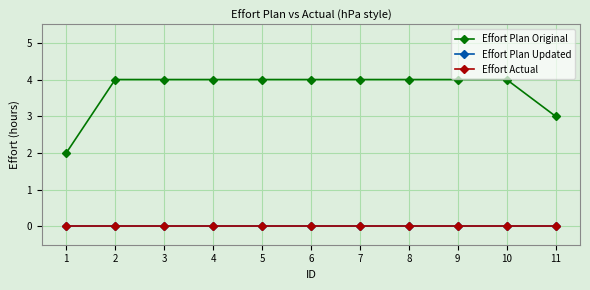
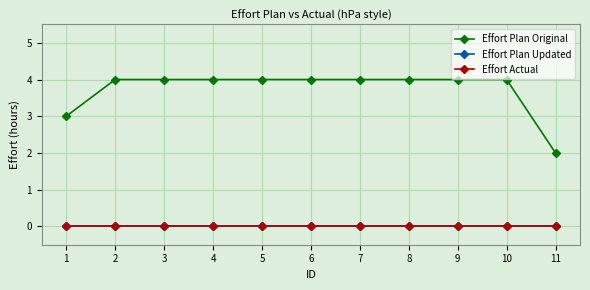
  {
    "Effort Plan Original": {
-     "1": 2,
+     "1": 3,
      "2": 4,
      "3": 4,
      "4": 4,
      "5": 4,
      "6": 4,
      "7": 4,
      "8": 4,
      "9": 4,
      "10": 4,
-     "11": 3
+     "11": 2
    },
    "Effort Actual": {
      "1": 0,
      "2": 0,
      "3": 0,
      "4": 0,
      "5": 0,
      "6": 0,
      "7": 0,
      "8": 0,
      "9": 0,
      "10": 0,
      "11": 0
    }
  }
